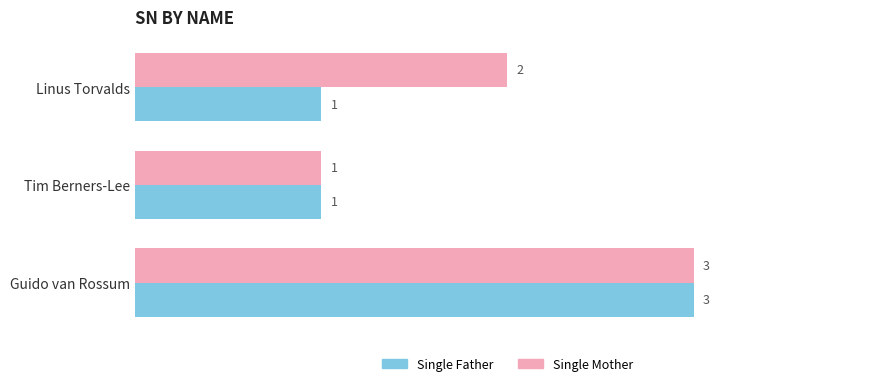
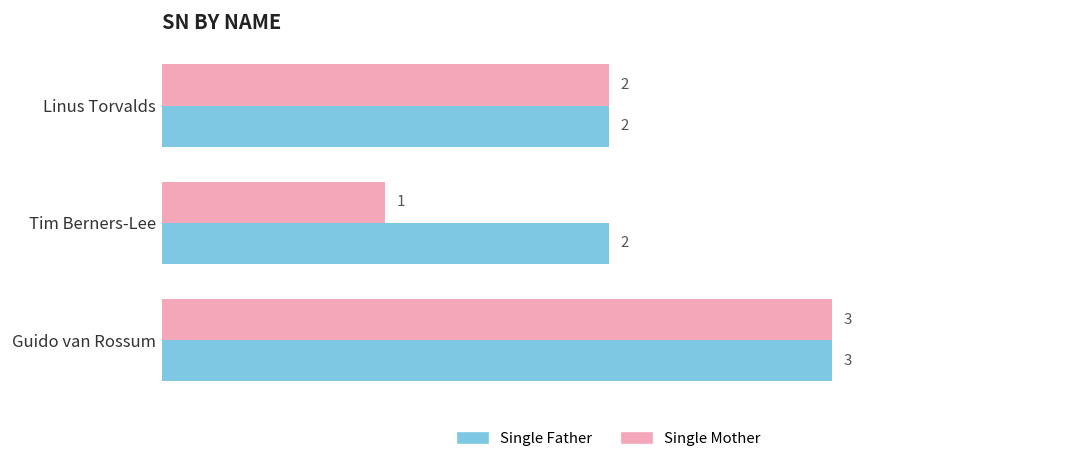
  {
    "Single Father": {
-     "Linus Torvalds": 1,
-     "Tim Berners-Lee": 1,
+     "Linus Torvalds": 2,
+     "Tim Berners-Lee": 2,
      "Guido van Rossum": 3
    },
    "Single Mother": {
      "Linus Torvalds": 2,
      "Tim Berners-Lee": 1,
      "Guido van Rossum": 3
    }
  }
